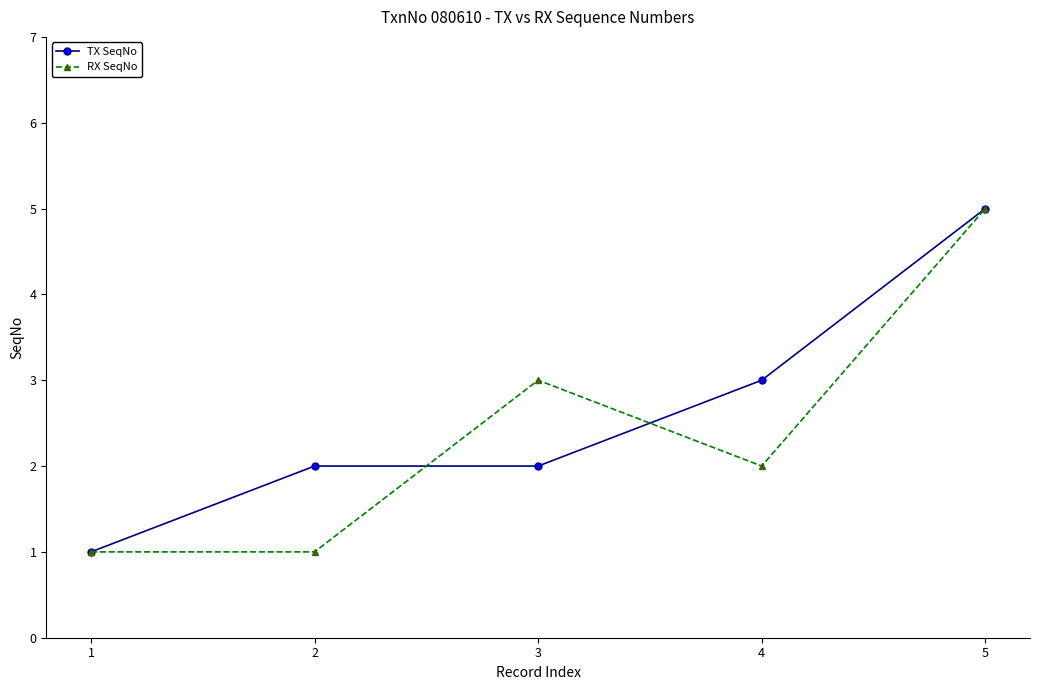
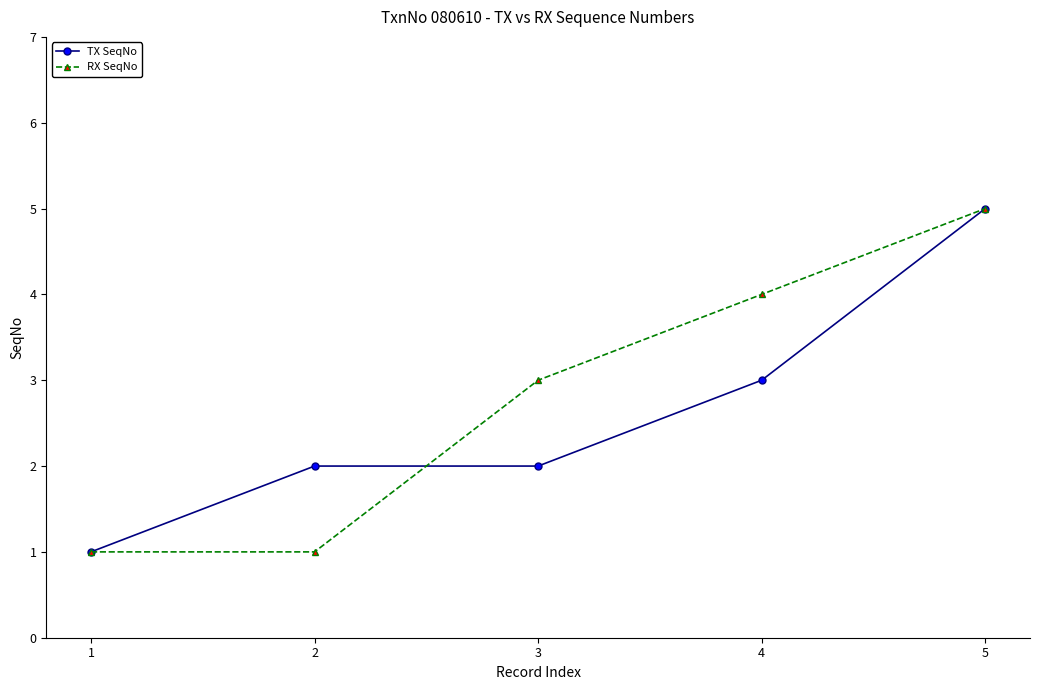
  {
    "TX SeqNo": {
      "2": 2,
      "3": 2,
      "4": 3
    },
    "RX SeqNo": {
      "2": 1,
      "3": 3,
-     "4": 2
+     "4": 4
    }
  }
